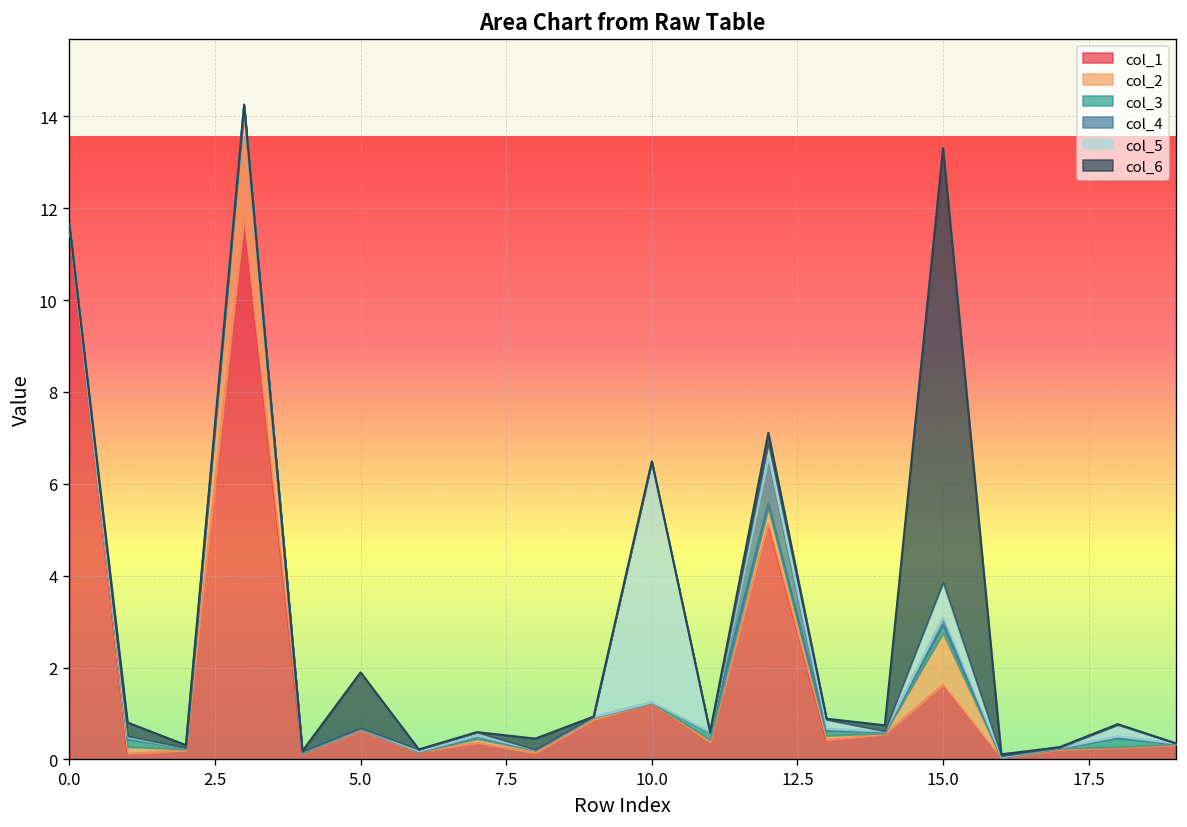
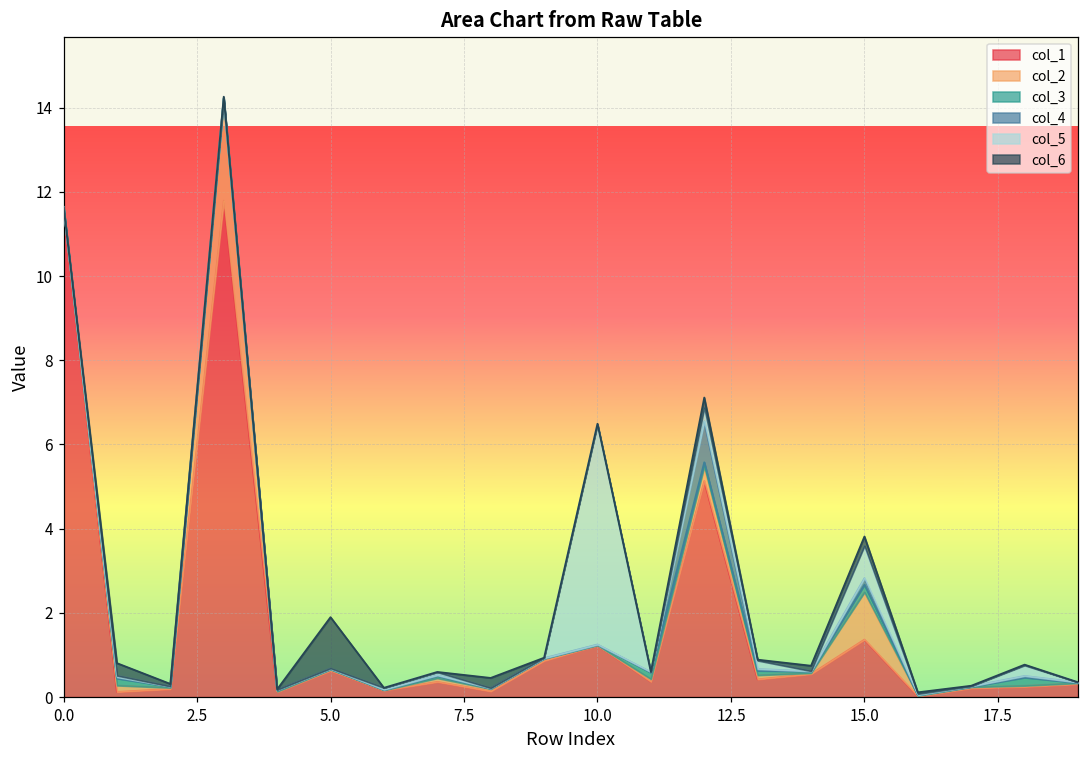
  {
    "col_1": {
-     "15.0": 1.6
+     "15.0": 1.4
    },
    "col_2": {
      "15.0": 1.1
    },
    "col_5": {
      "15.0": 0.8
    },
    "col_6": {
      "5.0": 1.2,
-     "15.0": 9.5
+     "15.0": 0.2
    }
  }
